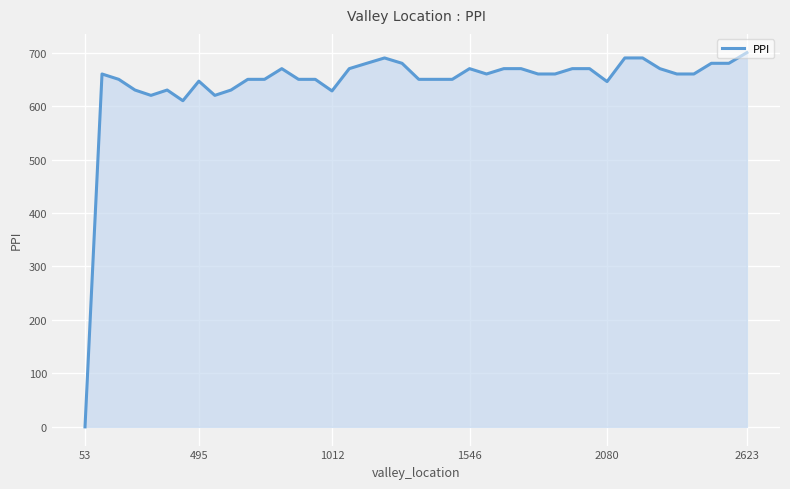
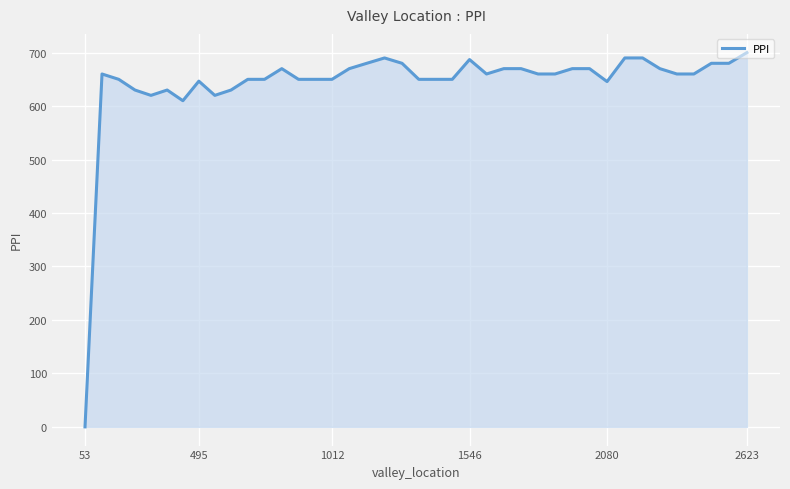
  {
    "53": 0,
    "495": 650,
-   "1012": 630,
-   "1546": 670,
+   "1012": 650,
+   "1546": 690,
    "2080": 650
  }
